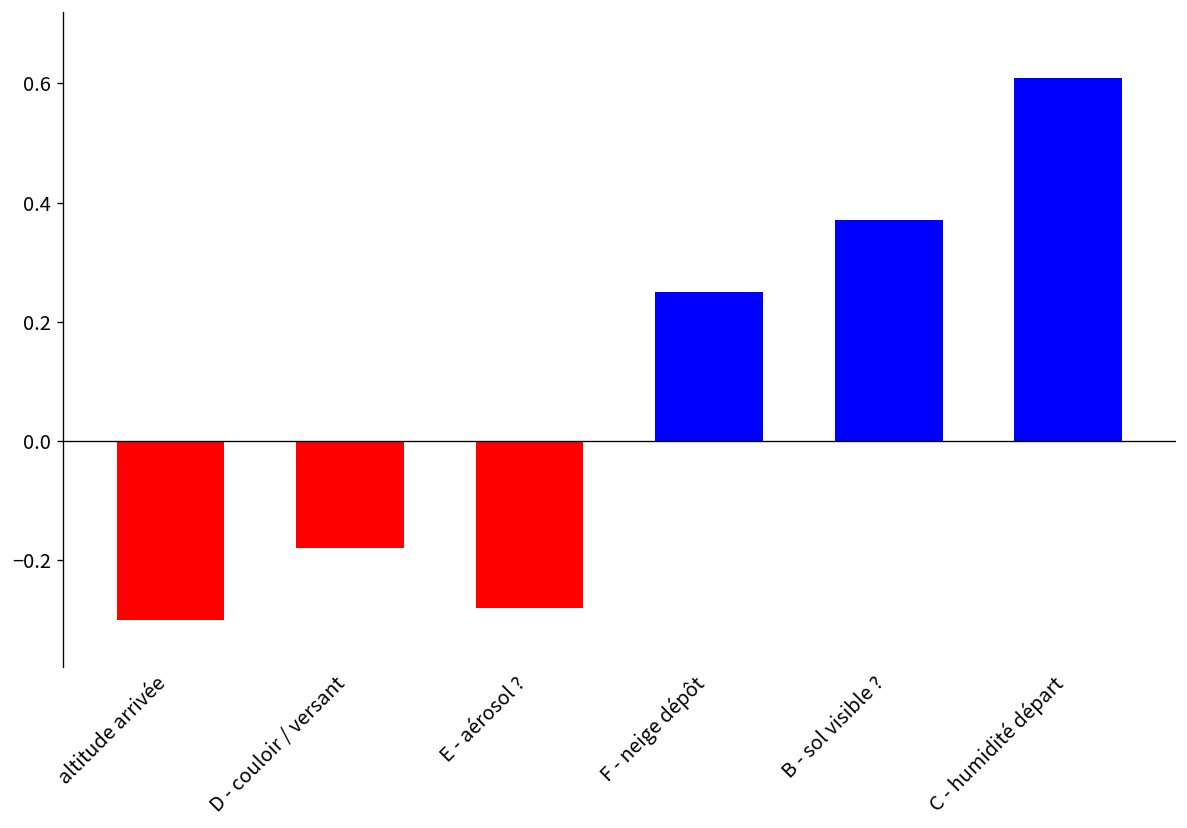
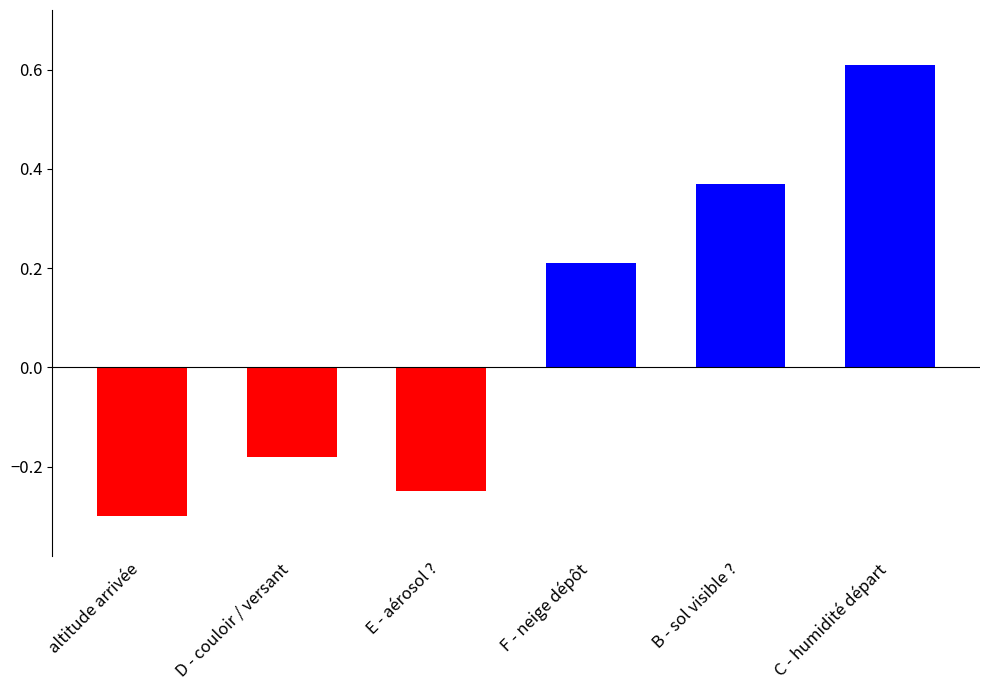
  {
    "altitude arrivée": -0.30,
    "D - couloir / versant": -0.18,
-   "E - aérosol ?": -0.28,
-   "F - neige dépôt": 0.25,
+   "E - aérosol ?": -0.25,
+   "F - neige dépôt": 0.21,
    "B - sol visible ?": 0.37,
    "C - humidité départ": 0.61
  }
